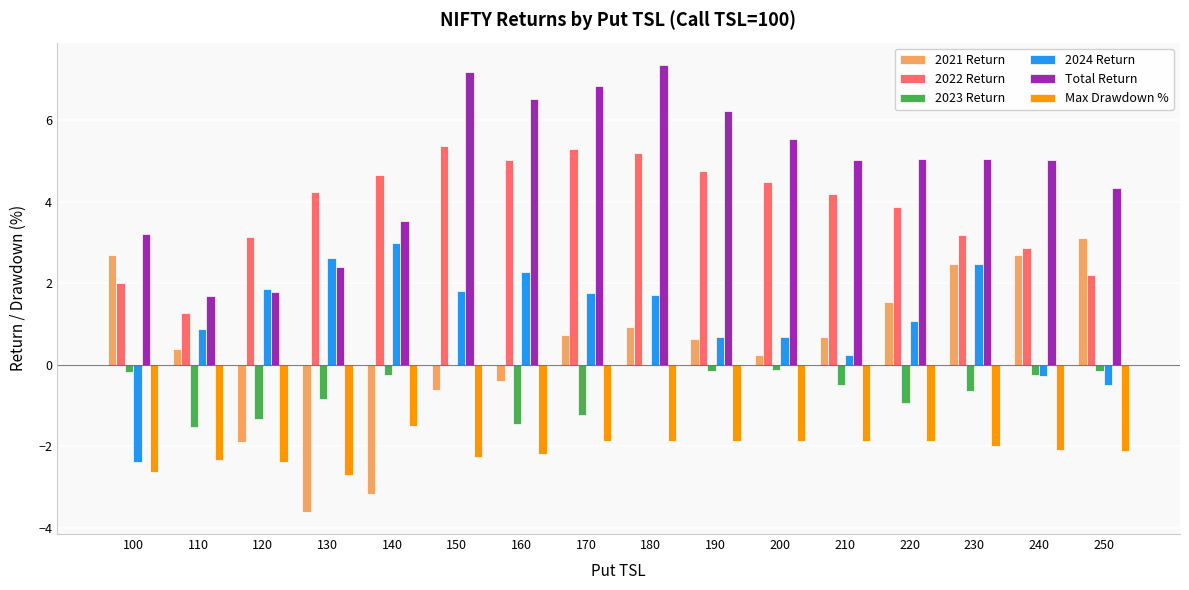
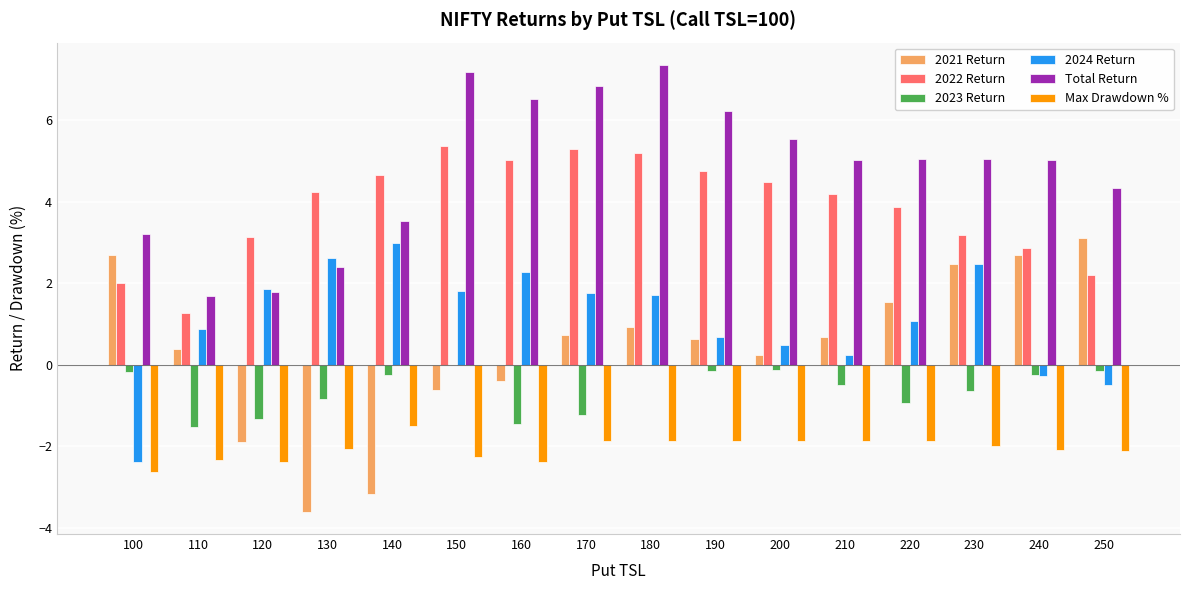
  {
    "2023 Return": {
      "100": -0.2,
      "110": -1.5,
      "120": -1.3,
      "130": -0.9,
      "140": -0.3,
      "160": -1.5,
      "170": -1.2,
      "190": -0.2,
      "200": -0.1,
      "210": -0.5,
      "220": -1.0,
      "230": -0.7,
      "240": -0.3,
      "250": -0.2
    },
    "2024 Return": {
      "100": -2.4,
      "110": 0.9,
      "120": 1.9,
      "130": 2.6,
      "140": 3.0,
      "150": 1.8,
      "160": 2.3,
      "170": 1.8,
      "180": 1.7,
      "190": 0.7,
-     "200": 0.7,
+     "200": 0.5,
      "210": 0.2,
      "220": 1.1,
      "230": 2.5,
      "240": -0.3,
      "250": -0.5
    },
    "Total Return": {
      "100": 3.2,
      "110": 1.7,
      "120": 1.8,
      "130": 2.4,
      "140": 3.5,
      "150": 7.2,
      "160": 6.5,
      "170": 6.9,
      "180": 7.4,
      "190": 6.2,
      "200": 5.5,
      "210": 5.0,
      "220": 5.0,
      "230": 5.0,
      "240": 5.0,
      "250": 4.3
    },
    "Max Drawdown %": {
      "100": -2.6,
      "110": -2.4,
      "120": -2.4,
-     "130": -2.7,
+     "130": -2.1,
      "140": -1.5,
      "150": -2.3,
-     "160": -2.2,
+     "160": -2.4,
      "170": -1.9,
      "180": -1.9,
      "190": -1.9,
      "200": -1.9,
      "210": -1.9,
      "220": -1.9,
      "230": -2.0,
      "240": -2.1,
      "250": -2.1
    }
  }
